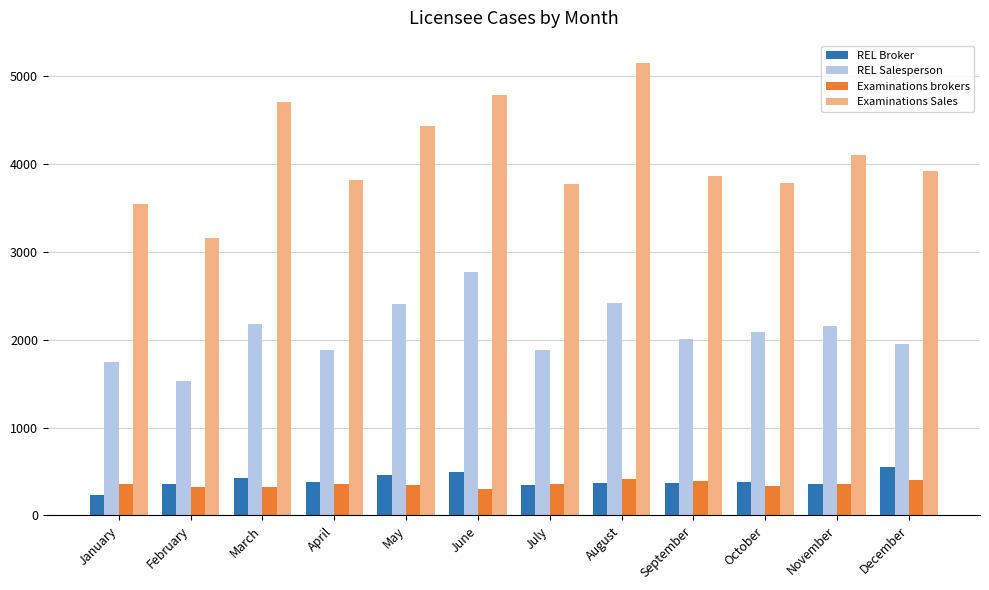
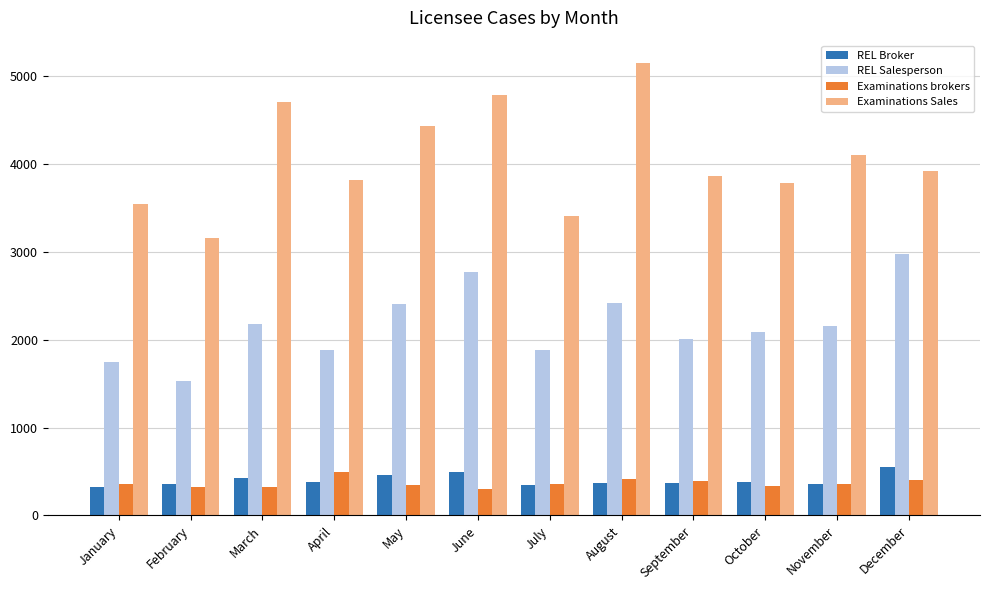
  {
    "REL Broker": {
-     "January": 200,
+     "January": 300,
      "February": 400,
      "March": 400,
      "April": 400,
      "May": 500,
      "June": 500,
      "July": 300,
      "August": 400,
      "September": 400,
      "October": 400,
      "November": 400,
      "December": 600
    },
    "REL Salesperson": {
      "January": 1700,
      "February": 1500,
      "March": 2200,
      "April": 1900,
      "May": 2400,
      "June": 2800,
      "July": 1900,
      "August": 2400,
      "September": 2000,
      "October": 2100,
      "November": 2200,
-     "December": 2000
+     "December": 3000
    },
    "Examinations brokers": {
      "January": 400,
      "February": 300,
      "March": 300,
-     "April": 400,
+     "April": 500,
      "May": 300,
      "June": 300,
      "July": 400,
      "August": 400,
      "September": 400,
      "October": 300,
      "November": 400,
      "December": 400
    },
    "Examinations Sales": {
      "January": 3500,
      "February": 3200,
      "March": 4700,
      "April": 3800,
      "May": 4400,
      "June": 4800,
-     "July": 3800,
+     "July": 3400,
      "August": 5100,
      "September": 3900,
      "October": 3800,
      "November": 4100,
      "December": 3900
    }
  }
